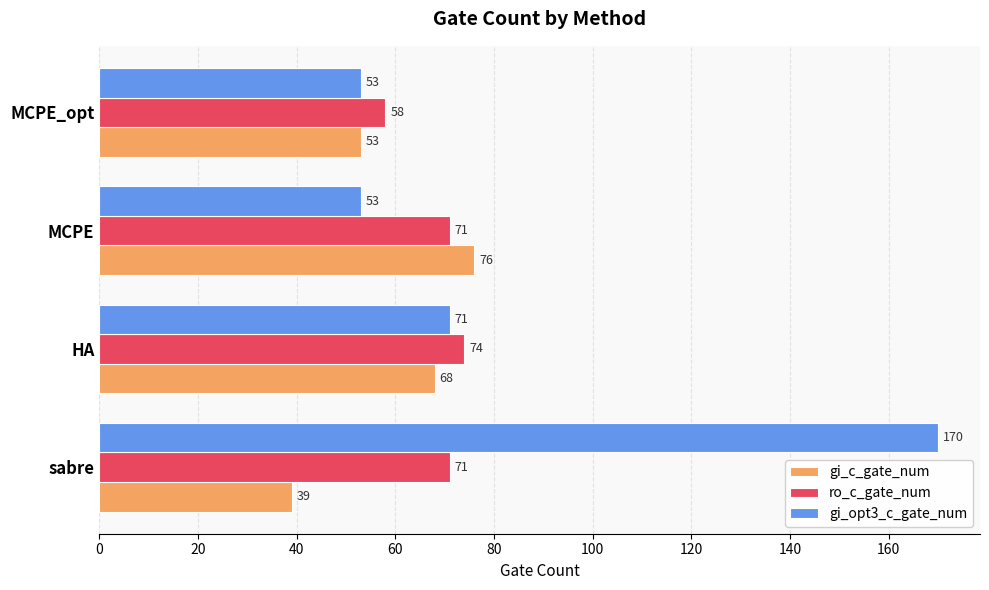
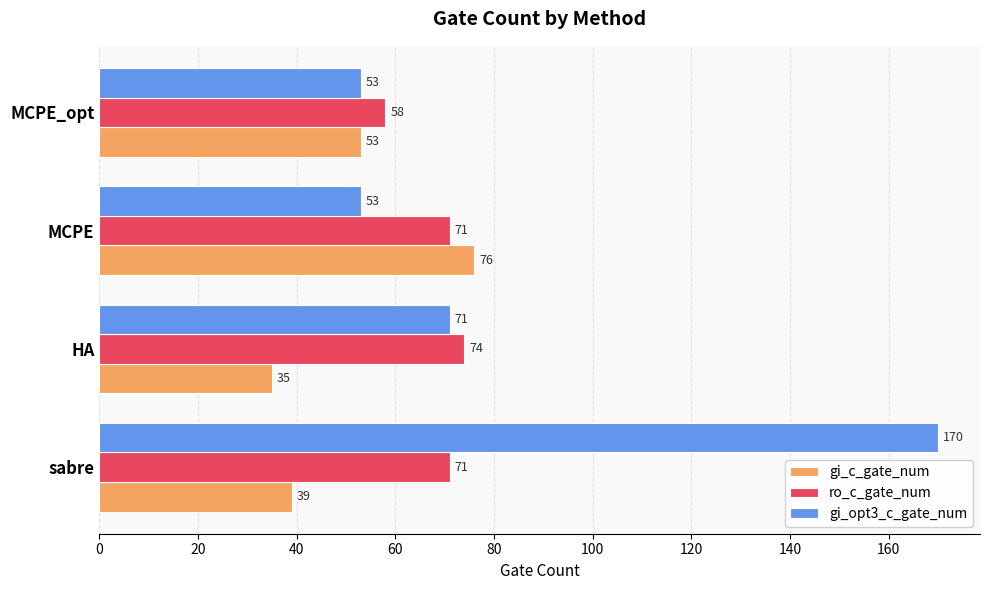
  {
    "gi_c_gate_num": {
      "MCPE_opt": 53,
      "MCPE": 76,
-     "HA": 68,
+     "HA": 35,
      "sabre": 39
    },
    "ro_c_gate_num": {
      "MCPE_opt": 58,
      "MCPE": 71,
      "HA": 74,
      "sabre": 71
    },
    "gi_opt3_c_gate_num": {
      "MCPE_opt": 53,
      "MCPE": 53,
      "HA": 71,
      "sabre": 170
    }
  }
